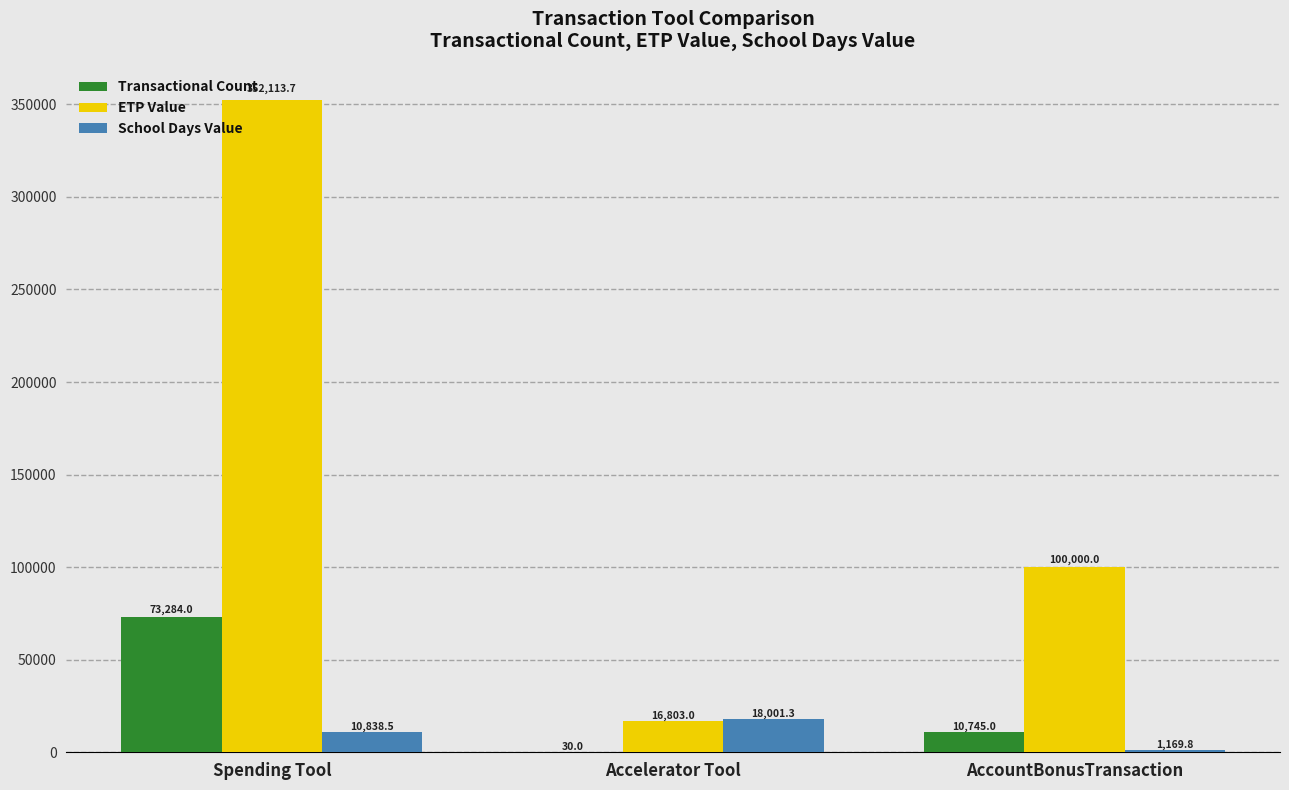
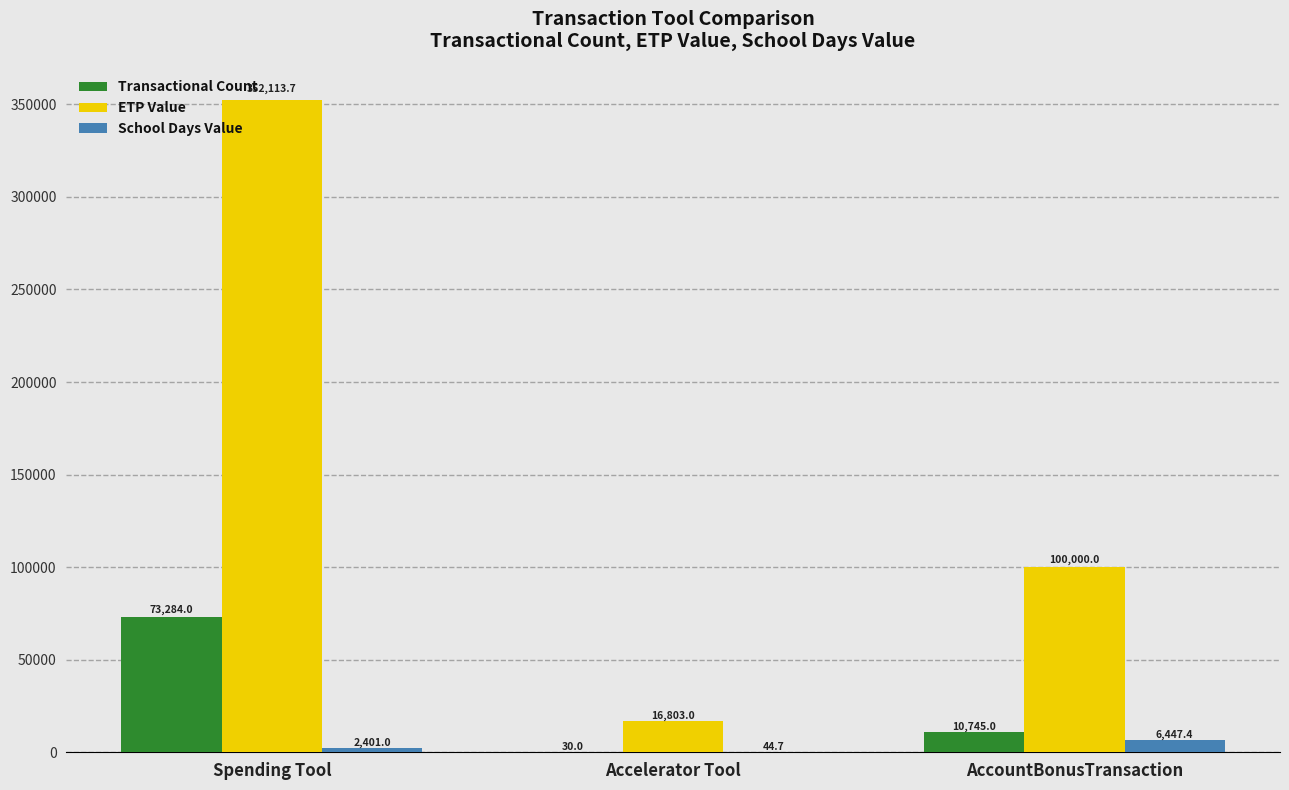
  {
    "Transactional Count": {
      "Spending Tool": "73,284.0",
      "Accelerator Tool": "30.0",
      "AccountBonusTransaction": "10,745.0"
    },
    "ETP Value": {
      "Spending Tool": "352,113.7",
      "Accelerator Tool": "16,803.0",
      "AccountBonusTransaction": "100,000.0"
    },
    "School Days Value": {
-     "Spending Tool": "10,838.5",
-     "Accelerator Tool": "18,001.3",
-     "AccountBonusTransaction": "1,169.8"
+     "Spending Tool": "2,401.0",
+     "Accelerator Tool": "44.7",
+     "AccountBonusTransaction": "6,447.4"
    }
  }
